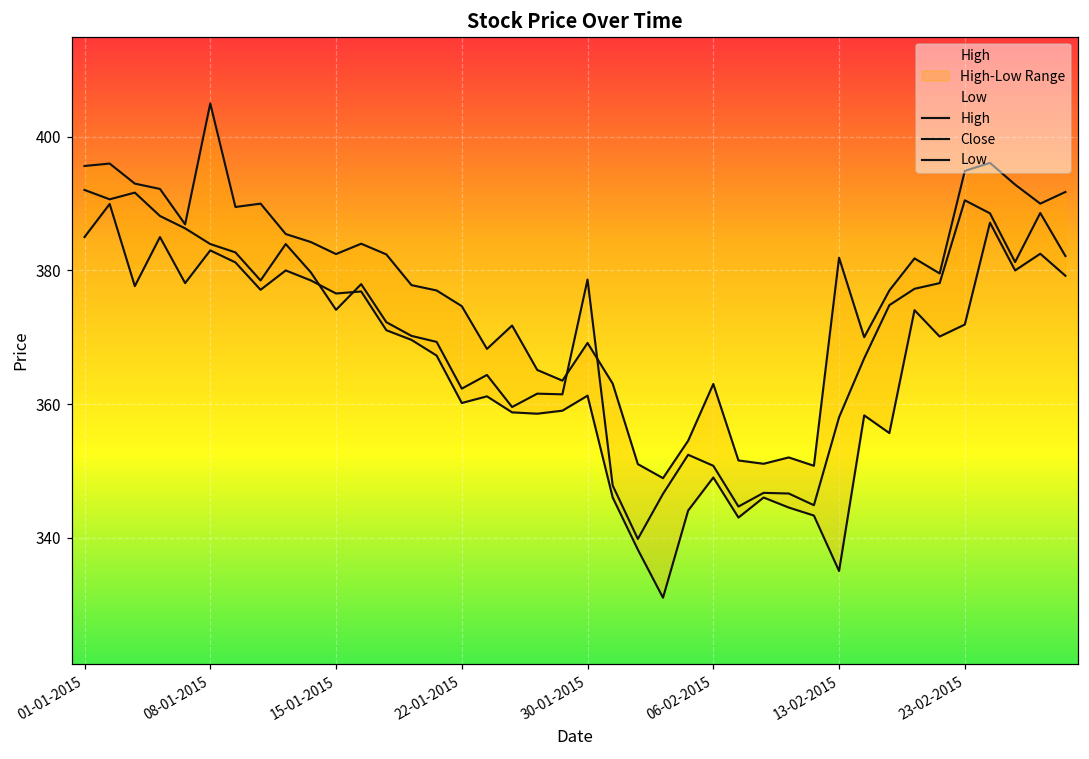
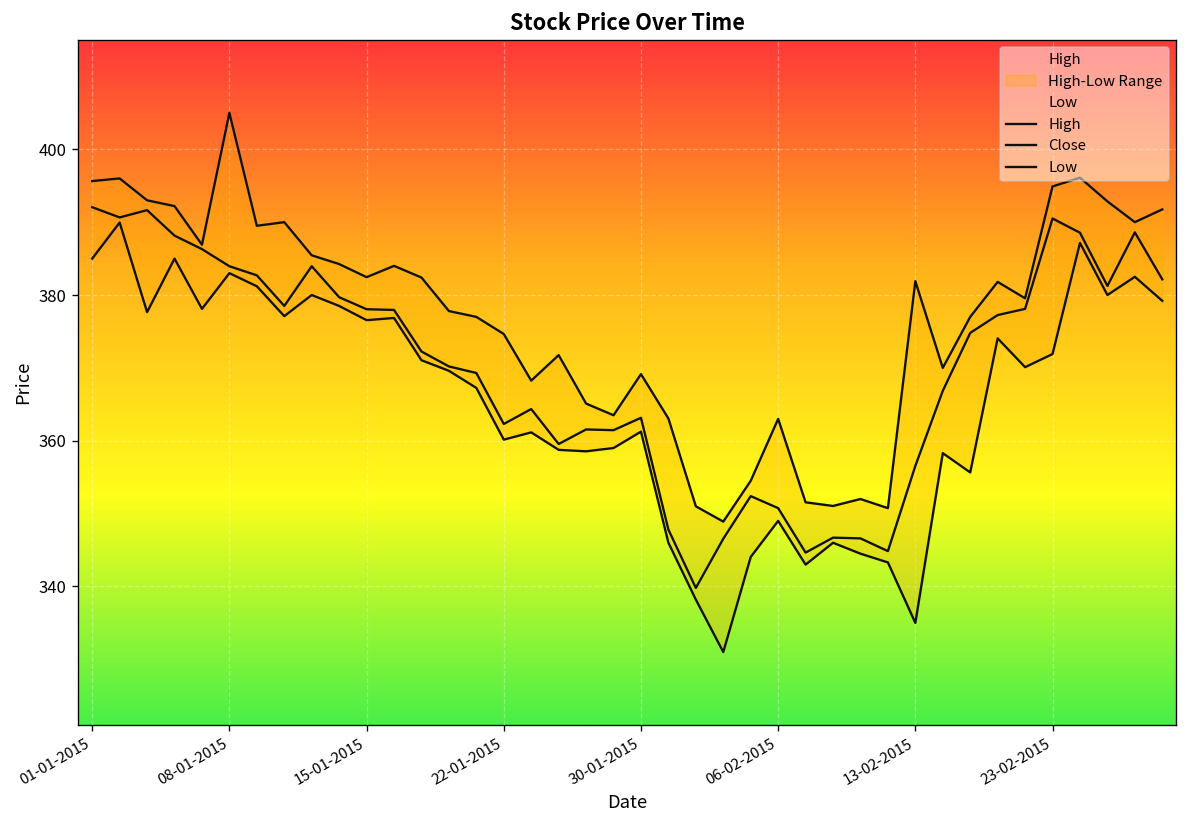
  {
    "High-Low Range": {
      "01-01-2015": 396,
      "08-01-2015": 405,
      "15-01-2015": 382,
      "22-01-2015": 375,
      "30-01-2015": 369,
      "06-02-2015": 363,
      "13-02-2015": 382
    },
    "Close": {
      "01-01-2015": 392,
      "08-01-2015": 384,
-     "15-01-2015": 374,
+     "15-01-2015": 378,
      "22-01-2015": 362,
-     "30-01-2015": 379,
+     "30-01-2015": 363,
      "06-02-2015": 351,
-     "13-02-2015": 358,
+     "13-02-2015": 357,
      "23-02-2015": 391
    }
  }
